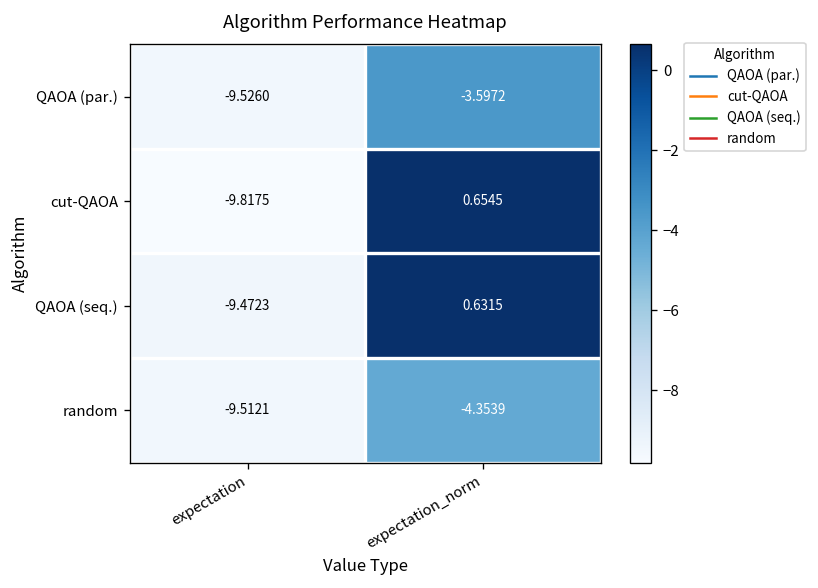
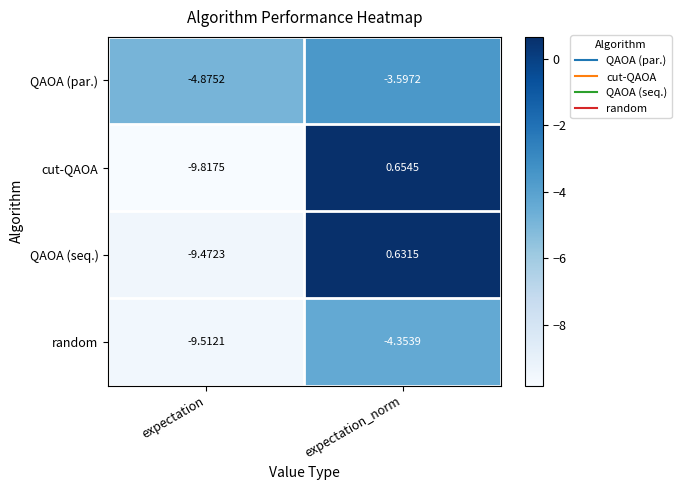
  {
    "QAOA (par.)": {
-     "expectation": -9.5260,
+     "expectation": -4.8752,
      "expectation_norm": -3.5972
    },
    "cut-QAOA": {
      "expectation": -9.8175,
      "expectation_norm": 0.6545
    },
    "QAOA (seq.)": {
      "expectation": -9.4723,
      "expectation_norm": 0.6315
    },
    "random": {
      "expectation": -9.5121,
      "expectation_norm": -4.3539
    }
  }
